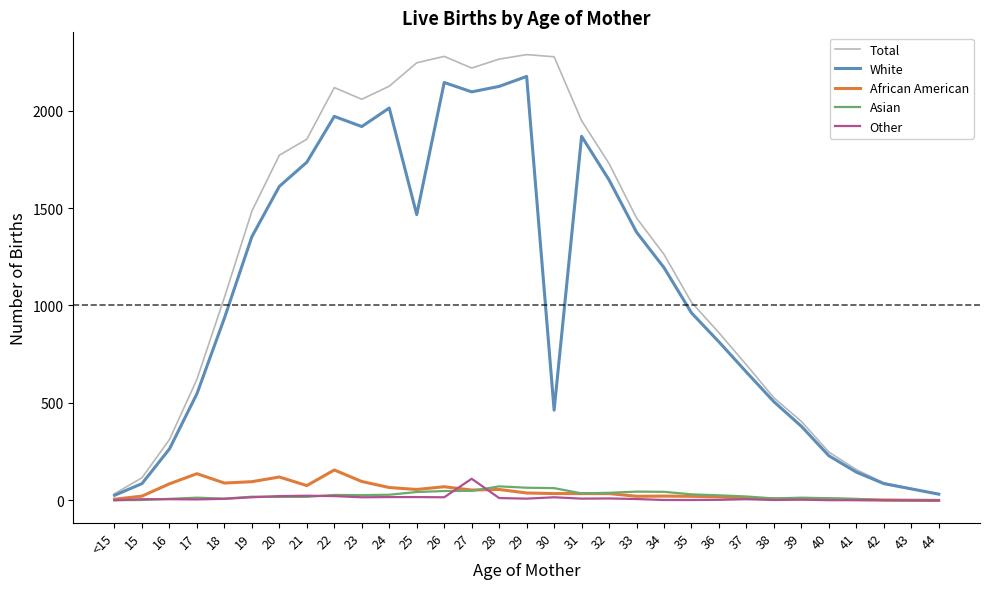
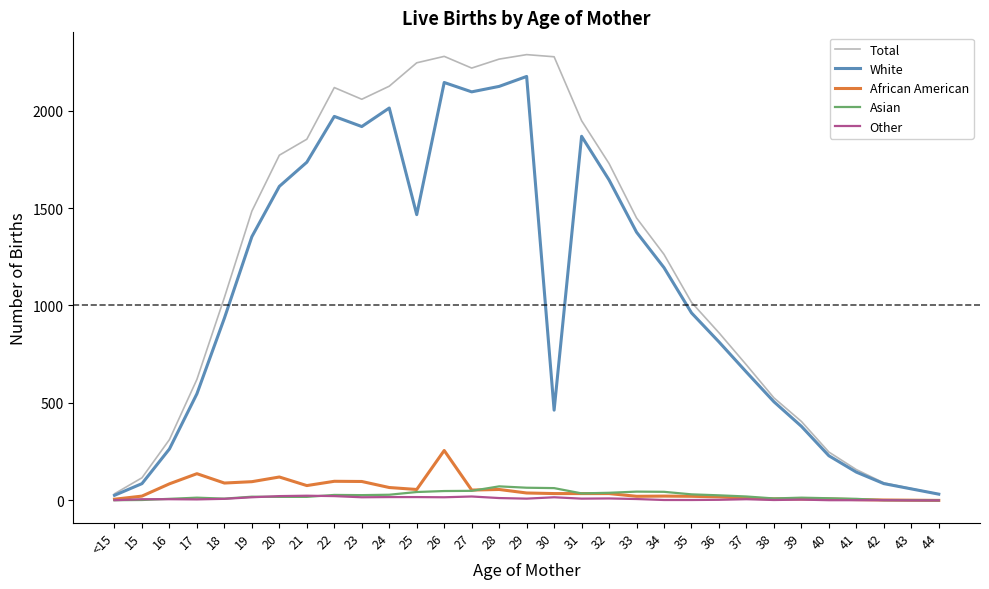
  {
    "White": {
      "15": 90,
      "16": 260,
      "17": 550,
      "18": 940,
      "19": 1350,
      "20": 1610,
      "21": 1740,
      "22": 1970,
      "23": 1920,
      "24": 2010,
      "25": 1470,
      "26": 2140,
      "27": 2100,
      "28": 2120,
      "29": 2180,
      "30": 460,
      "31": 1870,
      "32": 1640,
      "33": 1380,
      "34": 1190,
      "35": 960,
      "36": 810,
      "37": 660,
      "38": 510,
      "39": 380,
      "40": 230
    },
    "African American": {
      "15": 20,
      "16": 90,
      "17": 140,
      "18": 90,
      "19": 100,
      "20": 120,
      "21": 80,
-     "22": 160,
+     "22": 100,
      "23": 100,
      "24": 70,
-     "26": 70,
+     "26": 260,
      "28": 60,
      "29": 40,
      "30": 40,
      "33": 20,
      "34": 20
    },
    "Other": {
      "25": 20,
      "26": 20,
-     "27": 110,
+     "27": 20,
      "28": 10,
      "29": 10,
      "30": 20,
      "31": 10,
      "32": 10,
      "33": 10,
      "34": 0,
      "35": 0,
      "36": 0
    }
  }
